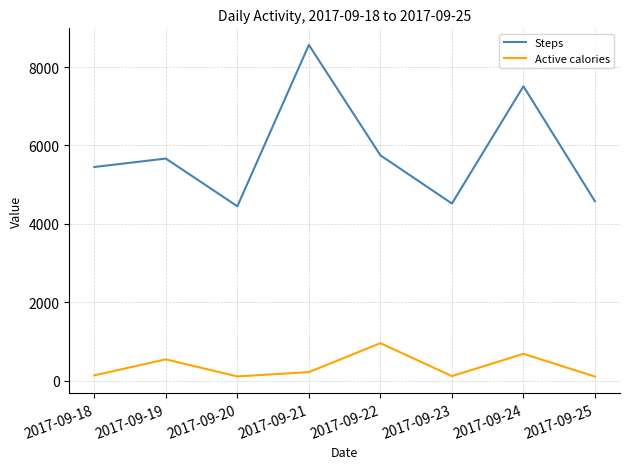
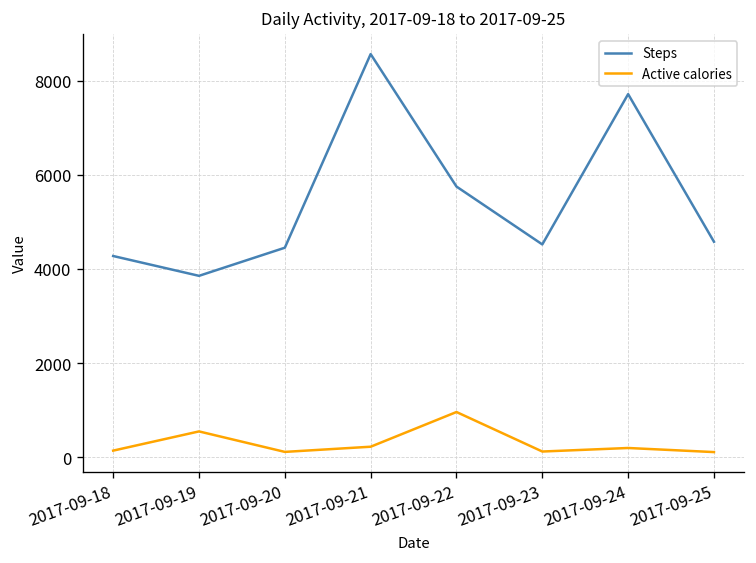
  {
    "Steps": {
-     "2017-09-18": 5500,
-     "2017-09-19": 5700,
+     "2017-09-18": 4300,
+     "2017-09-19": 3900,
      "2017-09-20": 4500,
      "2017-09-21": 8600,
      "2017-09-22": 5800,
      "2017-09-23": 4500,
-     "2017-09-24": 7500,
+     "2017-09-24": 7700,
      "2017-09-25": 4600
    },
    "Active calories": {
      "2017-09-18": 100,
      "2017-09-19": 600,
      "2017-09-20": 100,
      "2017-09-21": 200,
      "2017-09-22": 1000,
      "2017-09-23": 100,
-     "2017-09-24": 700,
+     "2017-09-24": 200,
      "2017-09-25": 100
    }
  }
